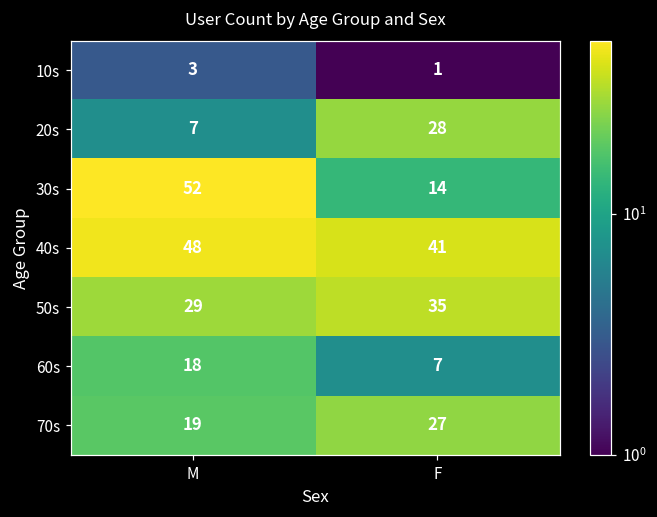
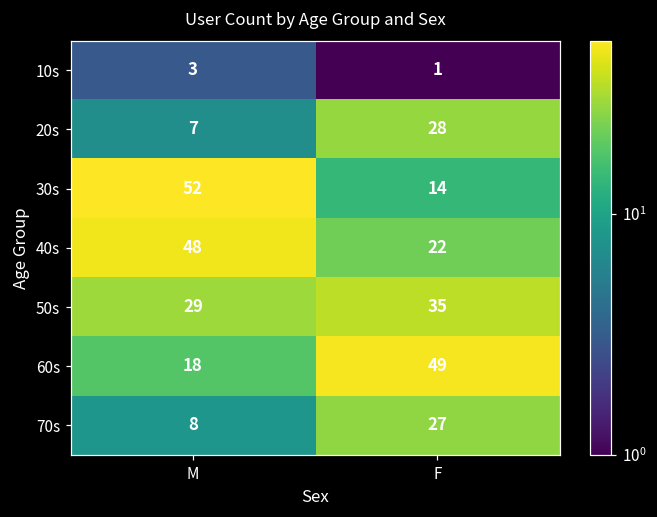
  {
    "10s": {
      "M": 3,
      "F": 1
    },
    "20s": {
      "M": 7,
      "F": 28
    },
    "30s": {
      "M": 52,
      "F": 14
    },
    "40s": {
      "M": 48,
-     "F": 41
+     "F": 22
    },
    "50s": {
      "M": 29,
      "F": 35
    },
    "60s": {
      "M": 18,
-     "F": 7
+     "F": 49
    },
    "70s": {
-     "M": 19,
+     "M": 8,
      "F": 27
    }
  }
